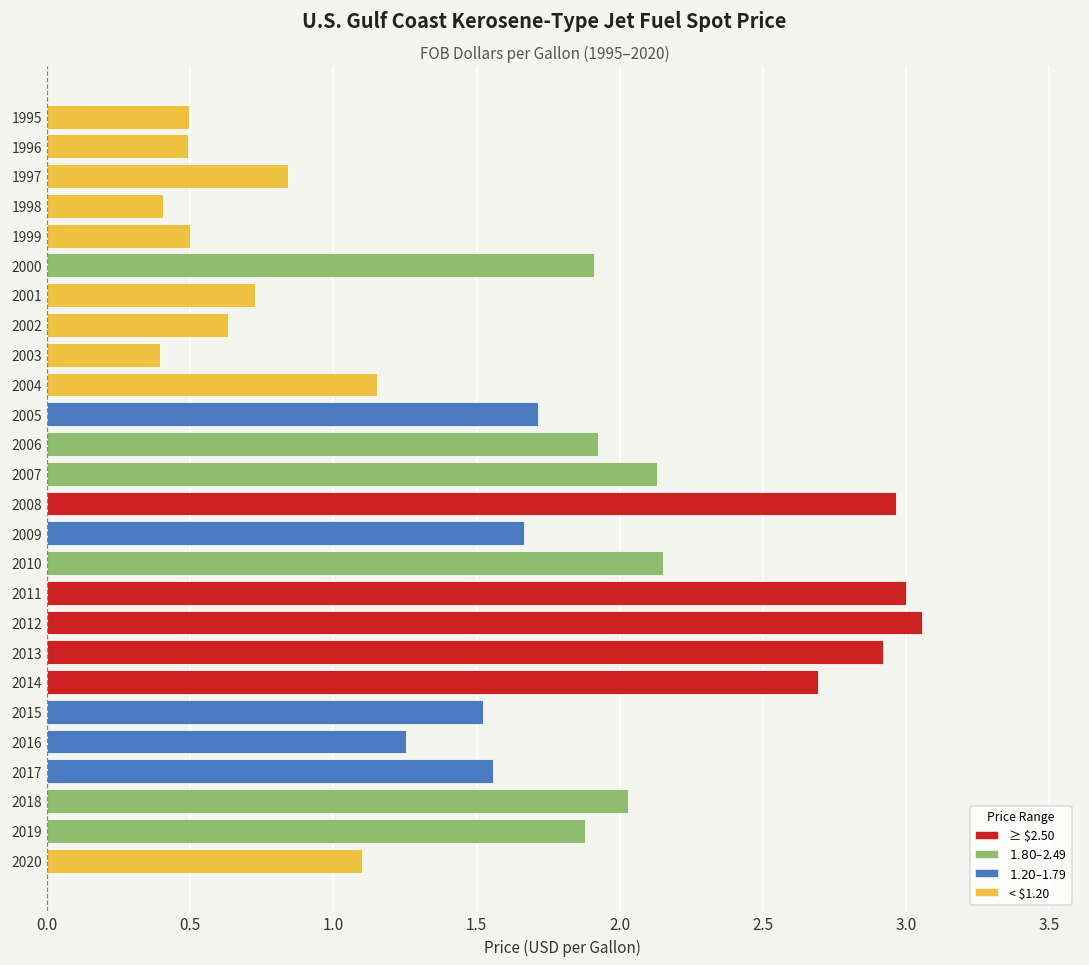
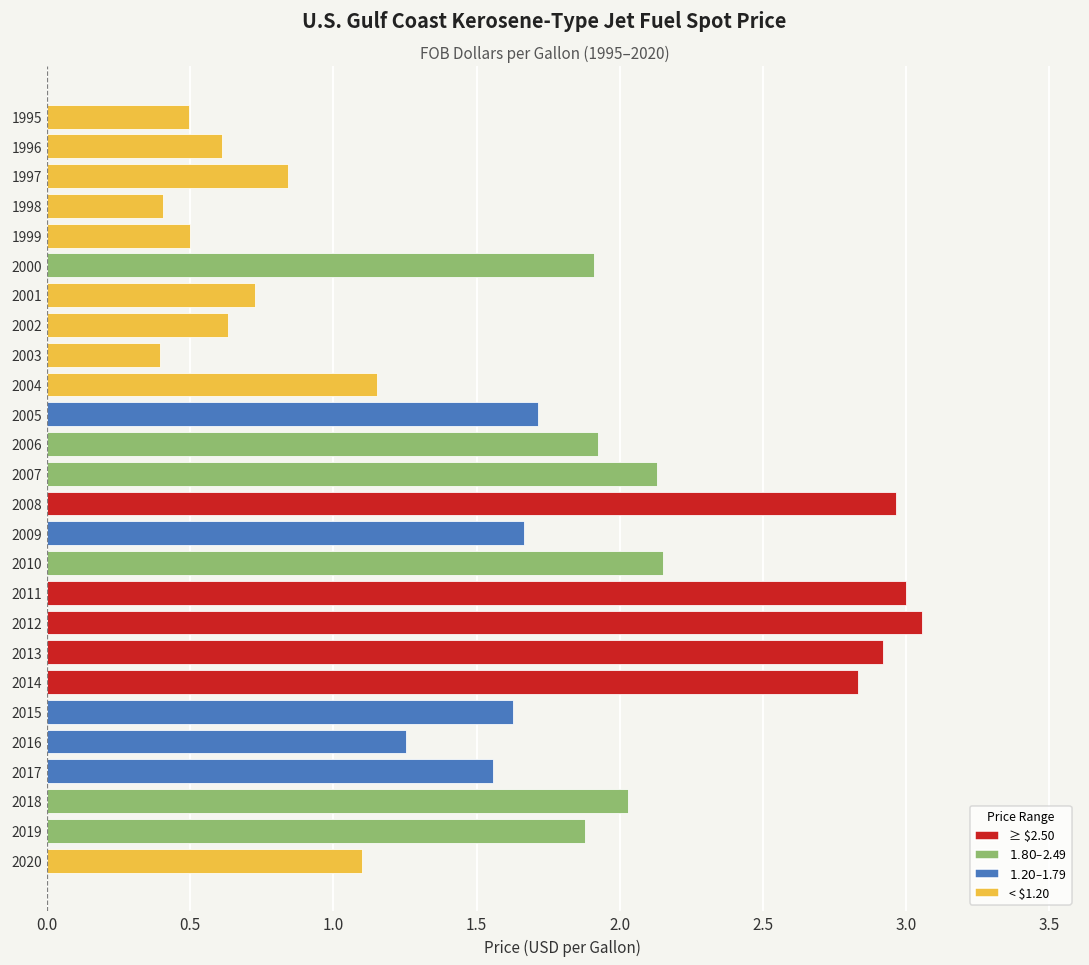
  {
    "1995": 0.49,
-   "1996": 0.49,
+   "1996": 0.61,
    "1997": 0.84,
    "1998": 0.40,
    "1999": 0.50,
    "2000": 1.91,
    "2001": 0.73,
    "2002": 0.63,
    "2003": 0.39,
    "2004": 1.15,
    "2005": 1.72,
    "2006": 1.92,
    "2007": 2.13,
    "2008": 2.96,
    "2009": 1.66,
    "2010": 2.15,
    "2011": 3.00,
    "2012": 3.06,
    "2013": 2.92,
-   "2014": 2.69,
-   "2015": 1.52,
+   "2014": 2.83,
+   "2015": 1.63,
    "2016": 1.25,
    "2017": 1.56,
    "2018": 2.03,
    "2019": 1.88,
    "2020": 1.10
  }
